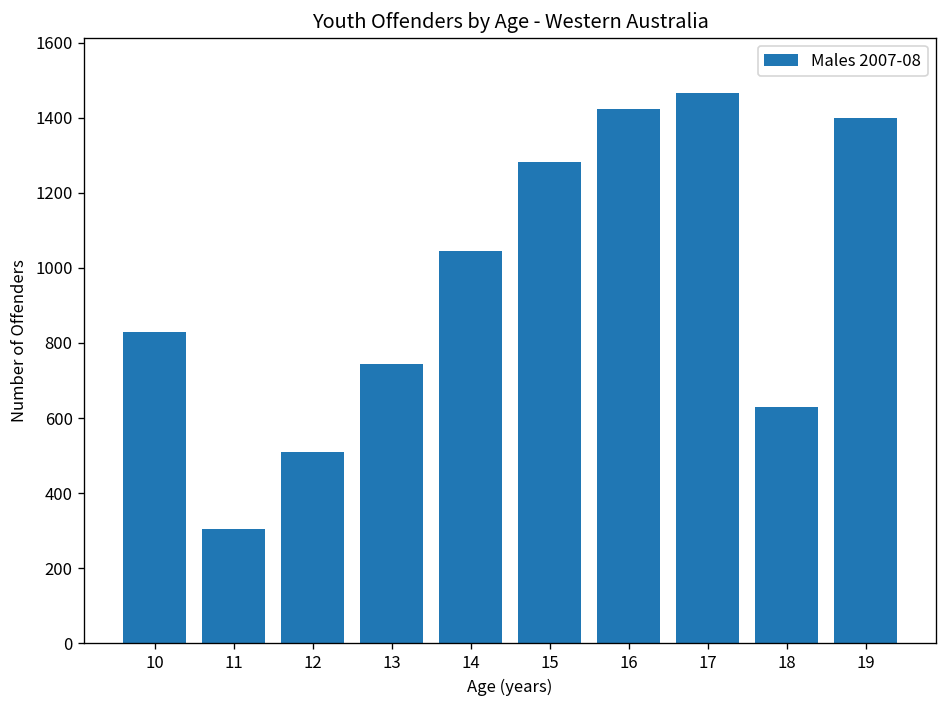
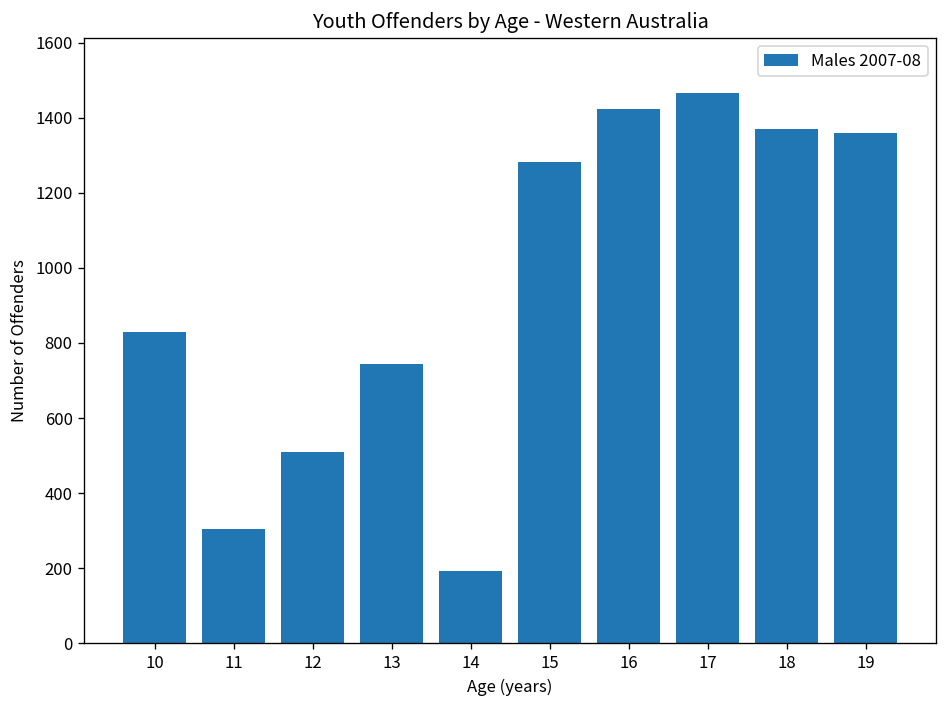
  {
    "10": 830,
    "11": 300,
    "12": 510,
    "13": 740,
-   "14": 1050,
+   "14": 190,
    "15": 1280,
    "16": 1420,
    "17": 1470,
-   "18": 630,
-   "19": 1400
+   "18": 1370,
+   "19": 1360
  }
